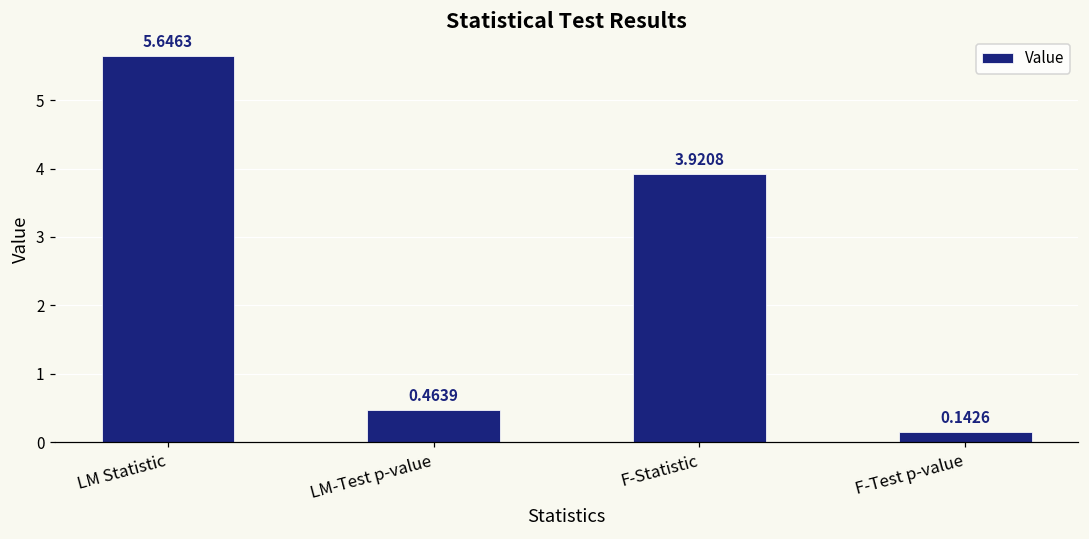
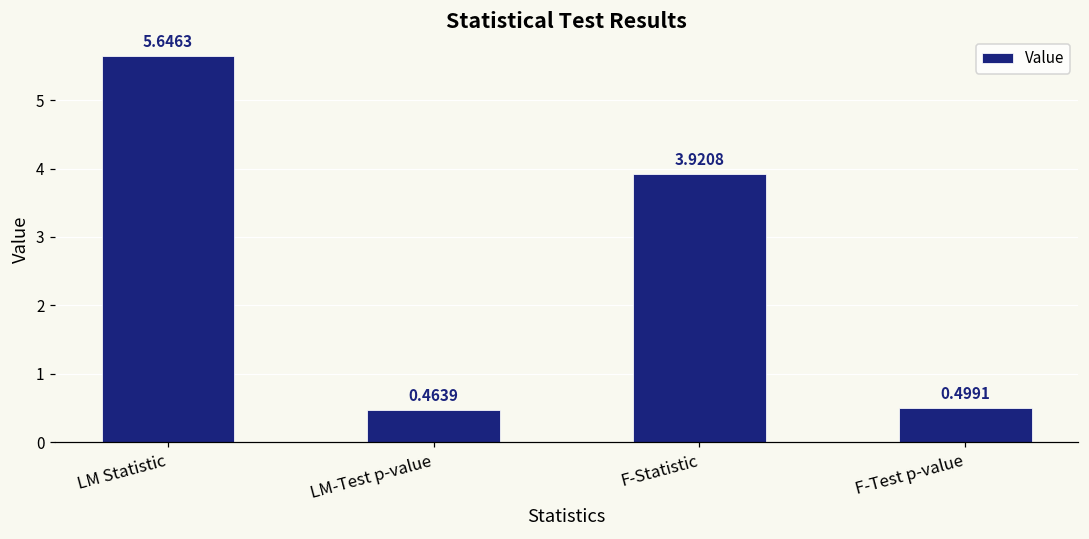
  {
    "LM Statistic": 5.6463,
    "LM-Test p-value": 0.4639,
    "F-Statistic": 3.9208,
-   "F-Test p-value": 0.1426
+   "F-Test p-value": 0.4991
  }
